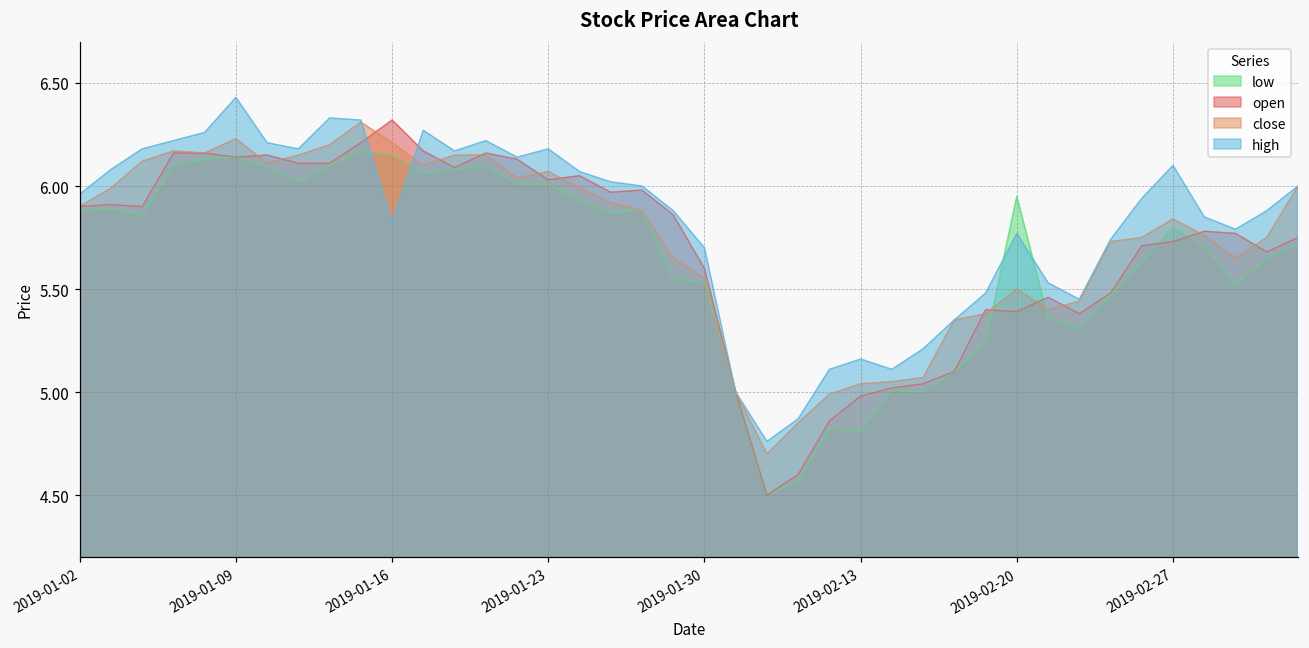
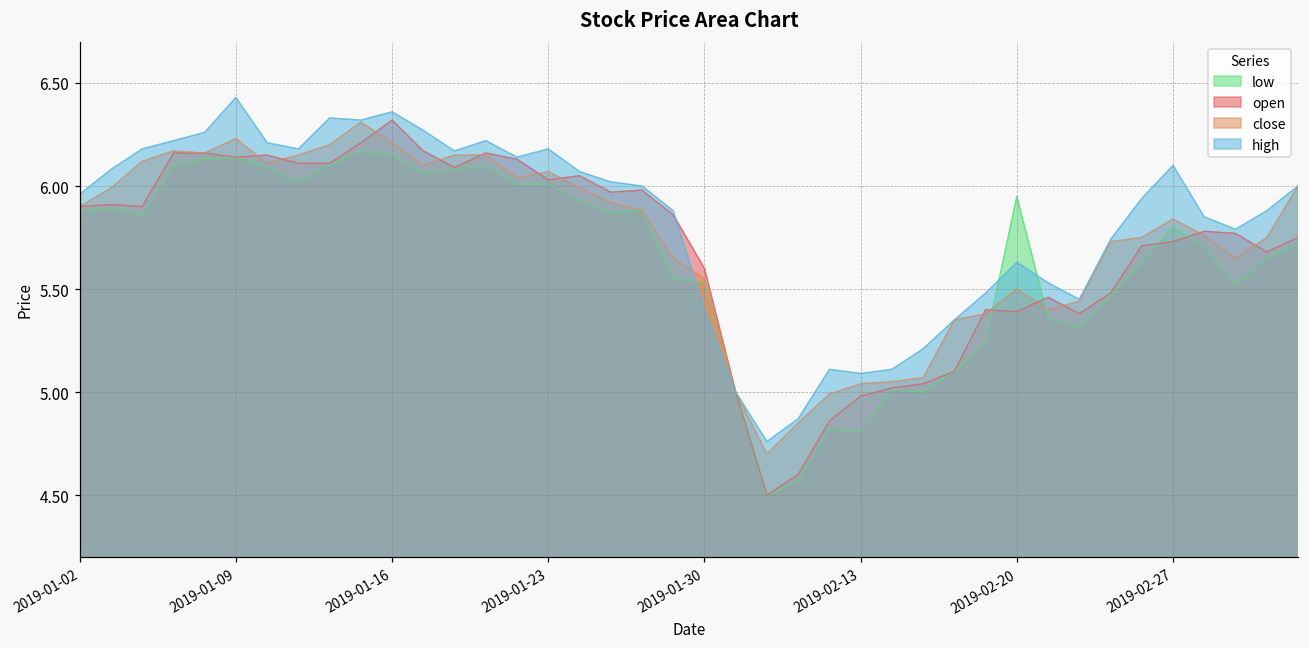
  {
    "low": {
      "2019-01-02": 5.88,
      "2019-01-16": 6.15,
      "2019-01-23": 6.01,
      "2019-01-30": 5.53,
      "2019-02-13": 4.81,
      "2019-02-20": 5.95,
      "2019-02-27": 5.80
    },
    "high": {
      "2019-01-02": 5.96,
      "2019-01-09": 6.43,
-     "2019-01-16": 5.82,
+     "2019-01-16": 6.36,
      "2019-01-23": 6.18,
-     "2019-01-30": 5.7,
-     "2019-02-13": 5.16,
-     "2019-02-20": 5.77,
+     "2019-01-30": 5.4,
+     "2019-02-13": 5.09,
+     "2019-02-20": 5.63,
      "2019-02-27": 6.10
    }
  }
